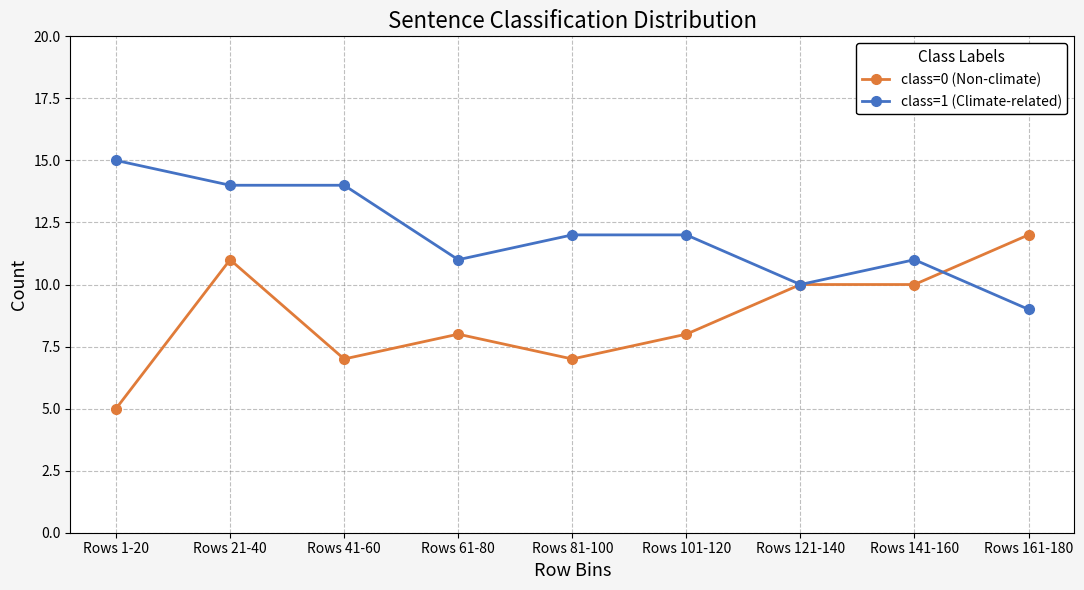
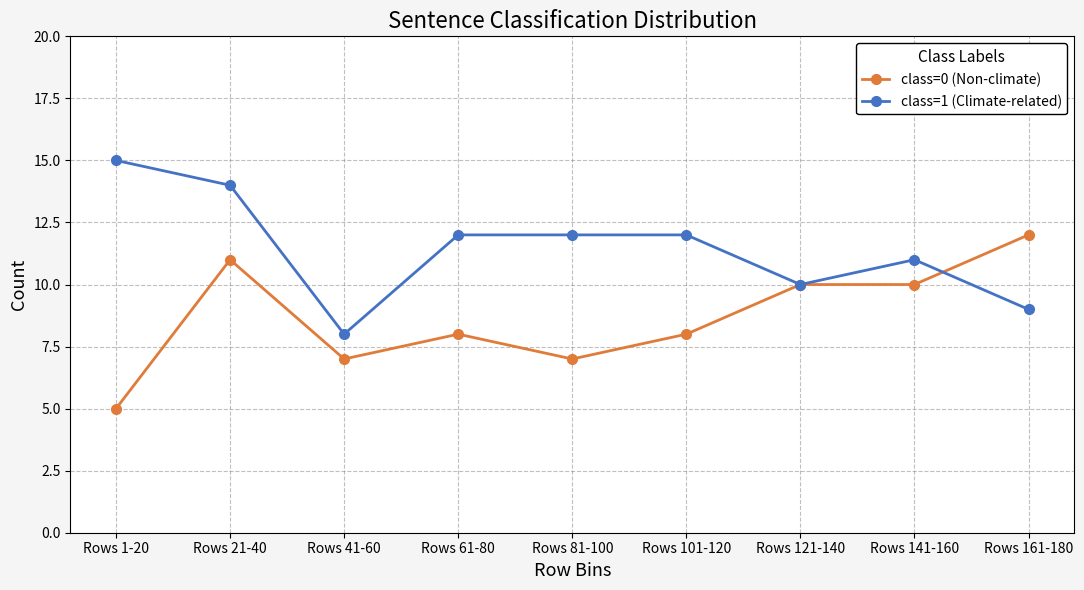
  {
    "class=0 (Non-climate)": {
      "Rows 1-20": 5,
      "Rows 21-40": 11,
      "Rows 41-60": 7,
      "Rows 61-80": 8,
      "Rows 81-100": 7,
      "Rows 101-120": 8,
      "Rows 141-160": 10,
      "Rows 161-180": 12
    },
    "class=1 (Climate-related)": {
      "Rows 1-20": 15,
      "Rows 21-40": 14,
-     "Rows 41-60": 14,
-     "Rows 61-80": 11,
+     "Rows 41-60": 8,
+     "Rows 61-80": 12,
      "Rows 81-100": 12,
      "Rows 101-120": 12,
      "Rows 141-160": 11,
      "Rows 161-180": 9
    }
  }
